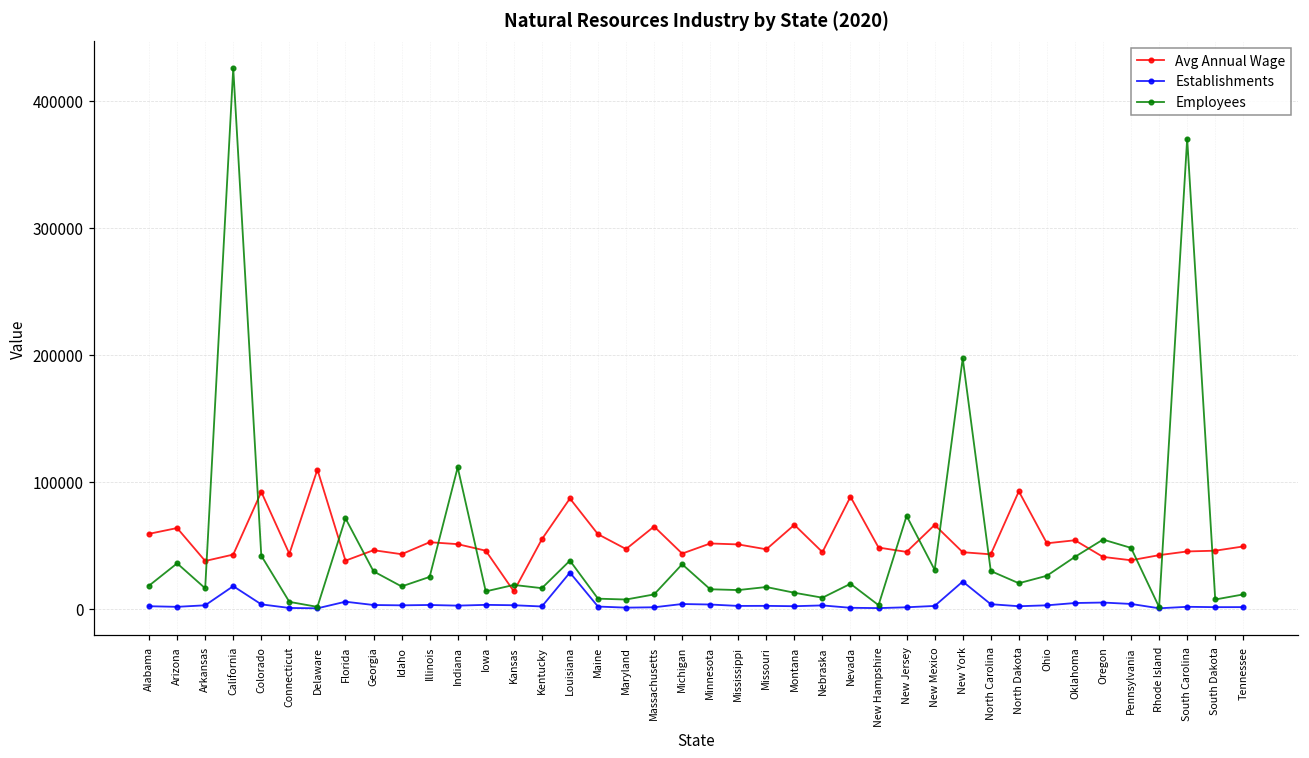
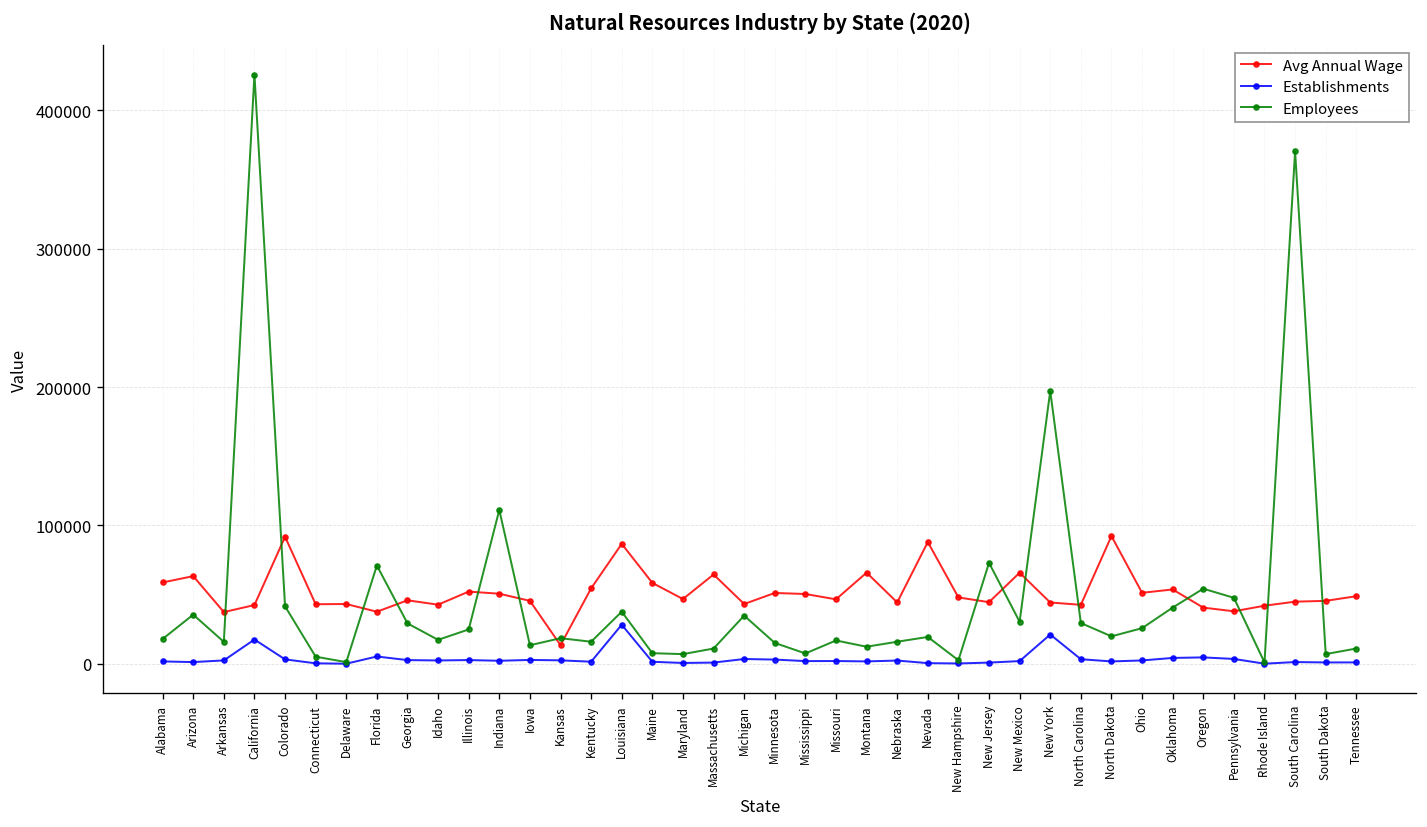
  {
    "Avg Annual Wage": {
      "Alabama": 59000,
      "Arizona": 63000,
      "Arkansas": 37000,
      "California": 43000,
      "Colorado": 92000,
      "Connecticut": 43000,
-     "Delaware": 109000,
+     "Delaware": 43000,
      "Florida": 38000,
      "Georgia": 46000,
      "Idaho": 43000,
      "Illinois": 52000,
      "Indiana": 51000,
      "Iowa": 46000,
      "Kansas": 14000,
      "Kentucky": 55000,
      "Louisiana": 87000,
      "Maine": 59000,
      "Maryland": 47000,
      "Massachusetts": 65000,
      "Michigan": 43000,
      "Minnesota": 51000,
      "Mississippi": 51000,
      "Missouri": 47000,
      "Montana": 66000,
      "Nebraska": 44000,
      "Nevada": 88000,
      "New Hampshire": 48000,
      "New Jersey": 45000,
      "New Mexico": 66000,
      "New York": 44000,
      "North Carolina": 43000,
      "North Dakota": 92000,
      "Ohio": 51000,
      "Oklahoma": 54000,
      "Oregon": 41000,
      "Pennsylvania": 38000,
      "Rhode Island": 42000,
      "South Carolina": 45000,
      "South Dakota": 46000,
      "Tennessee": 49000
    },
    "Establishments": {
      "Alabama": 2000,
      "Arizona": 1000,
      "Arkansas": 3000,
      "California": 18000,
      "Colorado": 3000,
      "Connecticut": 0,
      "Florida": 5000,
      "Georgia": 3000,
      "Idaho": 3000,
      "Illinois": 3000,
      "Indiana": 2000,
      "Iowa": 3000,
      "Kansas": 3000,
      "Kentucky": 2000,
      "Louisiana": 28000,
      "Maine": 2000,
      "Maryland": 1000,
      "Massachusetts": 1000,
      "Michigan": 4000,
      "Minnesota": 3000,
      "Mississippi": 2000,
      "Missouri": 2000,
      "Montana": 2000,
      "Nebraska": 2000,
      "Nevada": 1000,
      "New Hampshire": 0,
      "New Jersey": 1000,
      "New Mexico": 2000,
      "New York": 21000,
      "North Carolina": 3000,
      "North Dakota": 2000,
      "Ohio": 3000,
      "Oklahoma": 4000,
      "Oregon": 5000,
      "Pennsylvania": 4000,
      "South Carolina": 1000,
      "South Dakota": 1000,
      "Tennessee": 1000
    },
    "Employees": {
      "Alabama": 18000,
      "Arizona": 36000,
      "Arkansas": 16000,
      "California": 426000,
      "Colorado": 42000,
      "Connecticut": 5000,
      "Florida": 71000,
      "Georgia": 29000,
      "Idaho": 17000,
      "Illinois": 25000,
      "Indiana": 111000,
      "Iowa": 14000,
      "Kansas": 19000,
      "Kentucky": 16000,
      "Louisiana": 38000,
      "Maine": 8000,
      "Maryland": 7000,
      "Massachusetts": 11000,
      "Michigan": 35000,
      "Minnesota": 15000,
-     "Mississippi": 15000,
+     "Mississippi": 8000,
      "Missouri": 17000,
      "Montana": 12000,
-     "Nebraska": 9000,
+     "Nebraska": 16000,
      "Nevada": 20000,
      "New Hampshire": 3000,
      "New Jersey": 73000,
      "New Mexico": 30000,
      "New York": 197000,
      "North Carolina": 30000,
      "North Dakota": 20000,
      "Ohio": 26000,
      "Oklahoma": 41000,
      "Oregon": 54000,
      "Pennsylvania": 48000,
      "South Carolina": 370000,
      "South Dakota": 7000,
      "Tennessee": 11000
    }
  }
